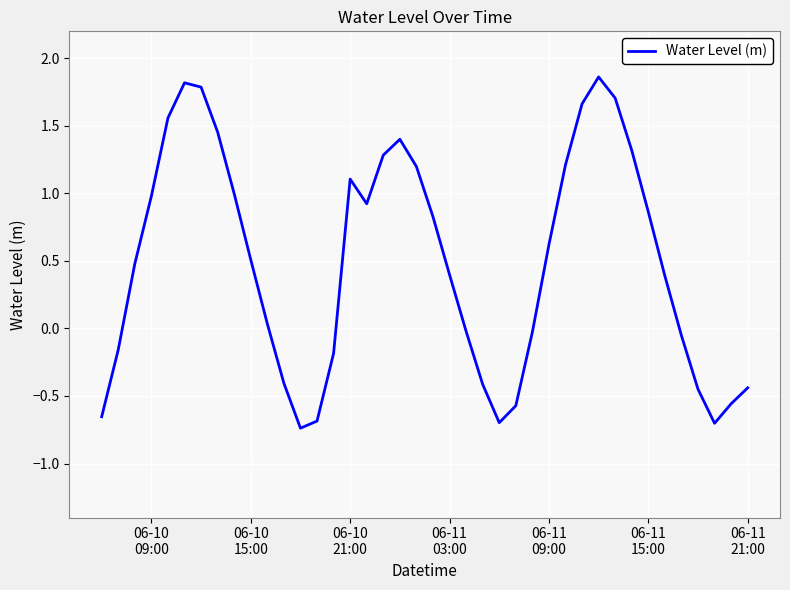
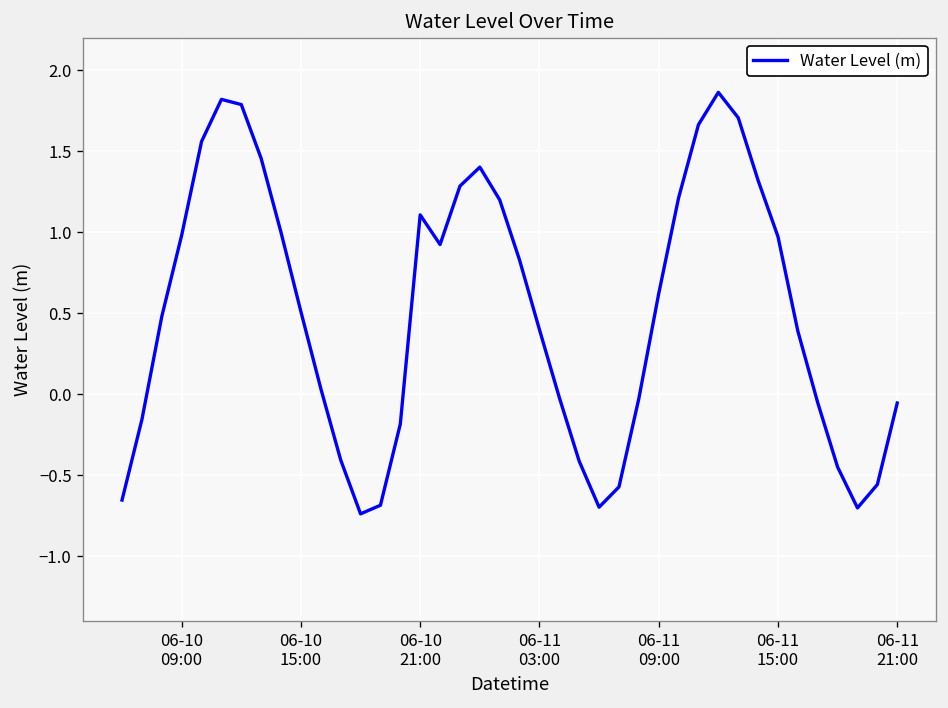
  {
    "06-10 09:00": 0.98,
    "06-10 15:00": 0.51,
    "06-10 21:00": 1.11,
    "06-11 03:00": 0.40,
    "06-11 09:00": 0.62,
-   "06-11 15:00": 0.86,
-   "06-11 21:00": -0.44
+   "06-11 15:00": 0.97,
+   "06-11 21:00": -0.05
  }
